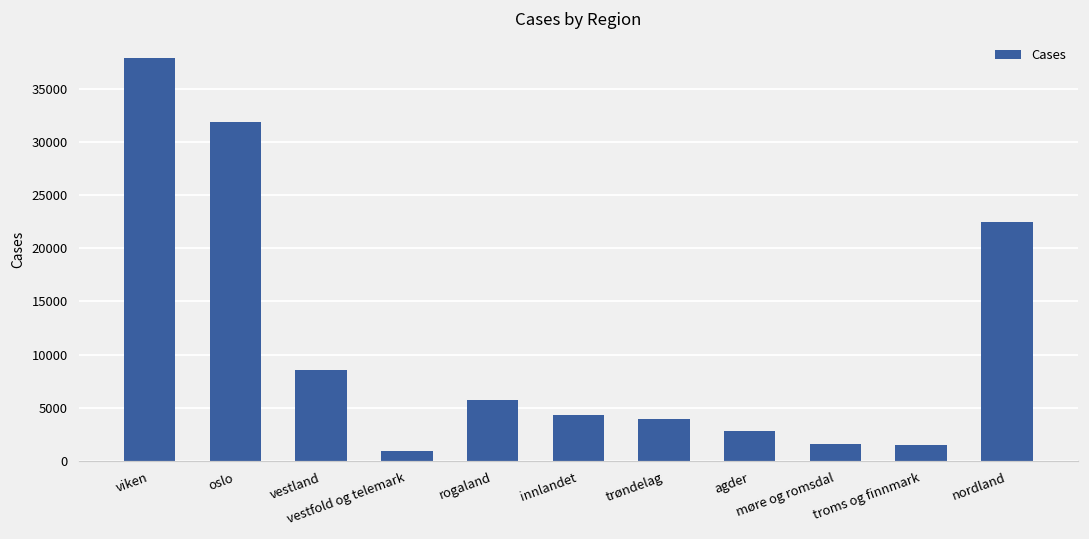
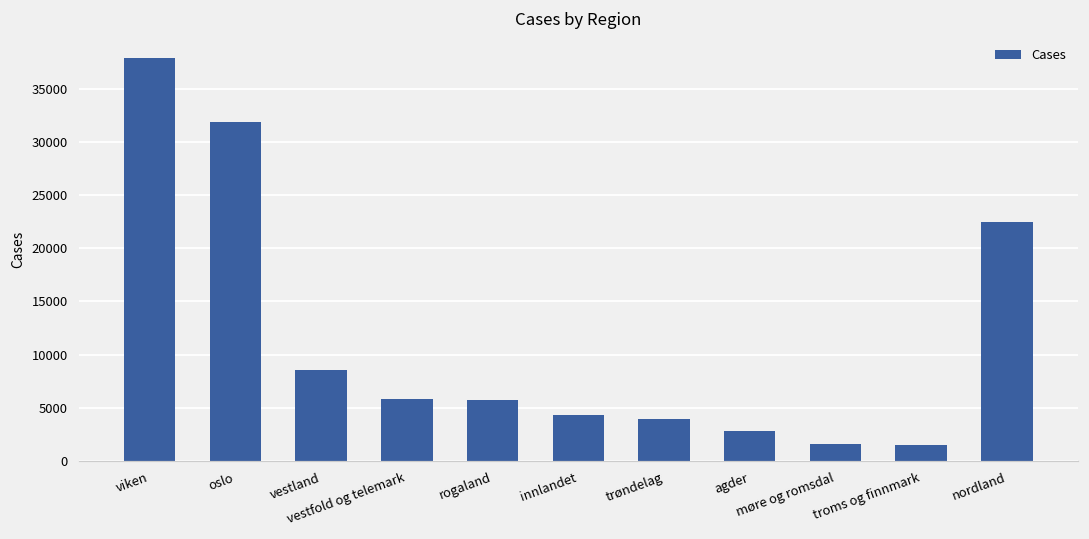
  {
    "viken": 38000,
    "oslo": 32000,
    "vestland": 9000,
-   "vestfold og telemark": 1000,
+   "vestfold og telemark": 6000,
    "rogaland": 6000,
    "innlandet": 4000,
    "trøndelag": 4000,
    "agder": 3000,
    "møre og romsdal": 2000,
    "troms og finnmark": 2000,
    "nordland": 22000
  }
